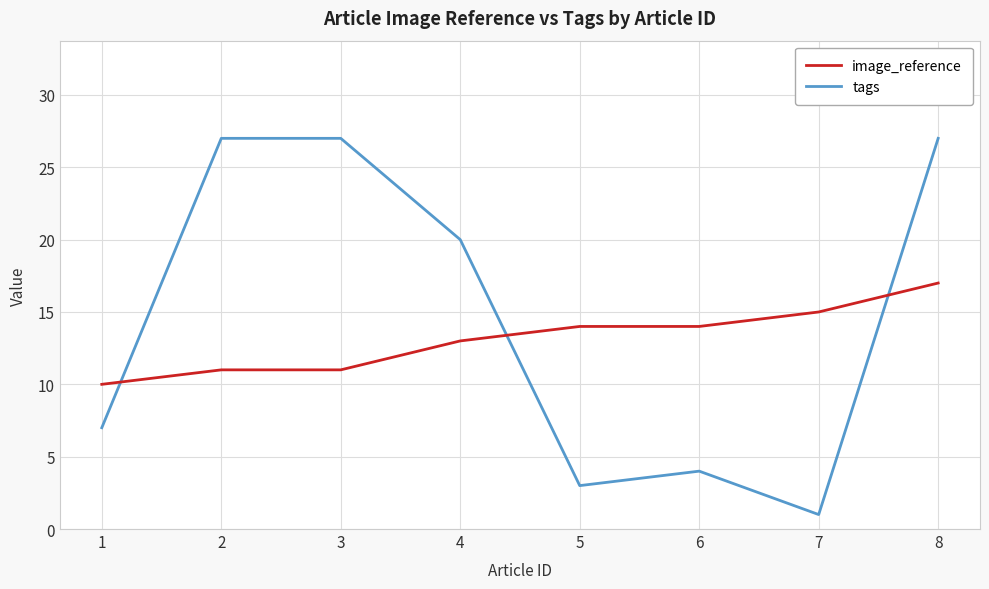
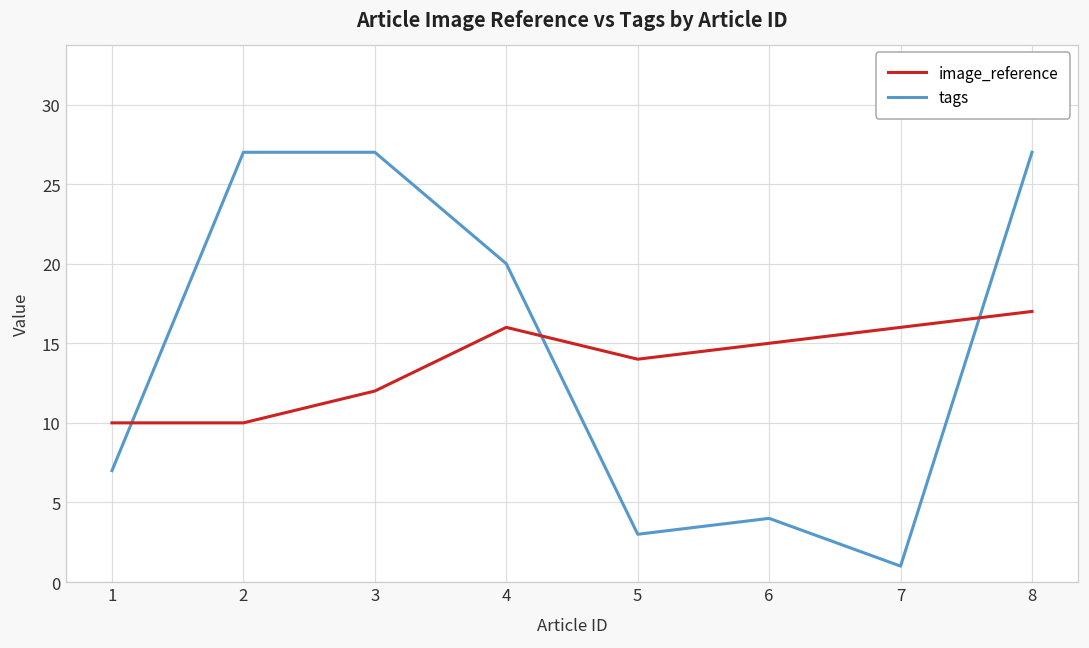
  {
    "image_reference": {
      "1": 10,
-     "2": 11,
-     "3": 11,
-     "4": 13,
+     "2": 10,
+     "3": 12,
+     "4": 16,
      "5": 14,
-     "6": 14,
-     "7": 15,
+     "6": 15,
+     "7": 16,
      "8": 17
    },
    "tags": {
      "1": 7,
      "2": 27,
      "3": 27,
      "4": 20,
      "5": 3,
      "6": 4,
      "7": 1,
      "8": 27
    }
  }
